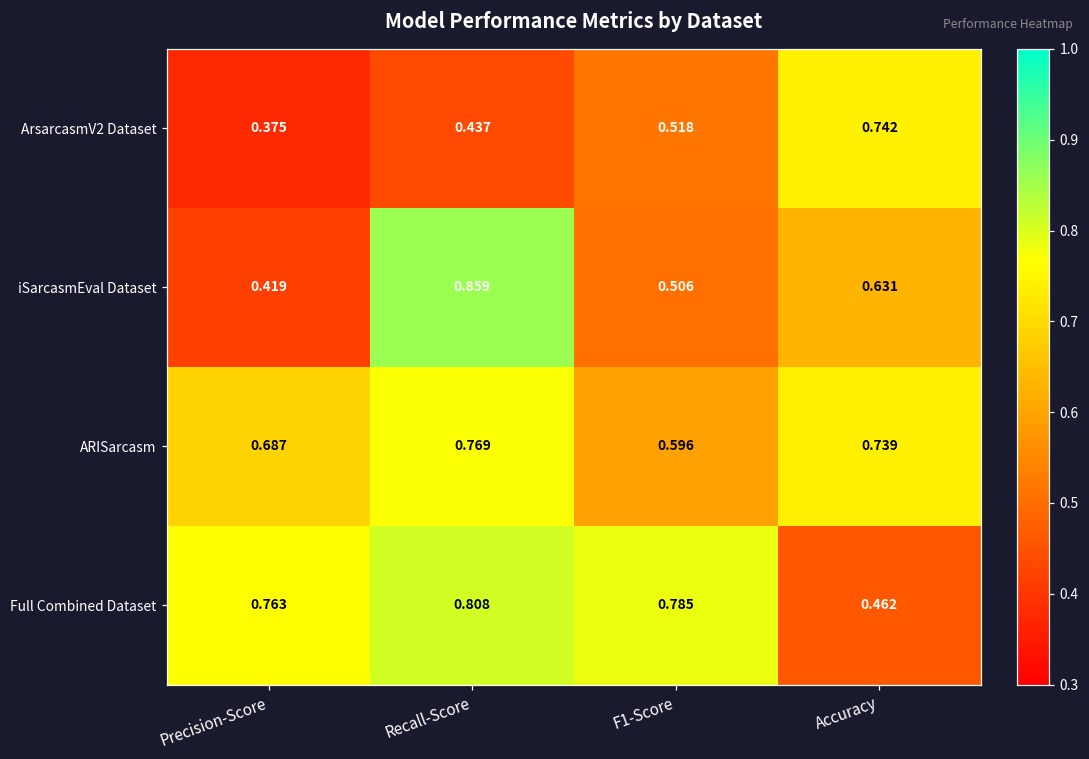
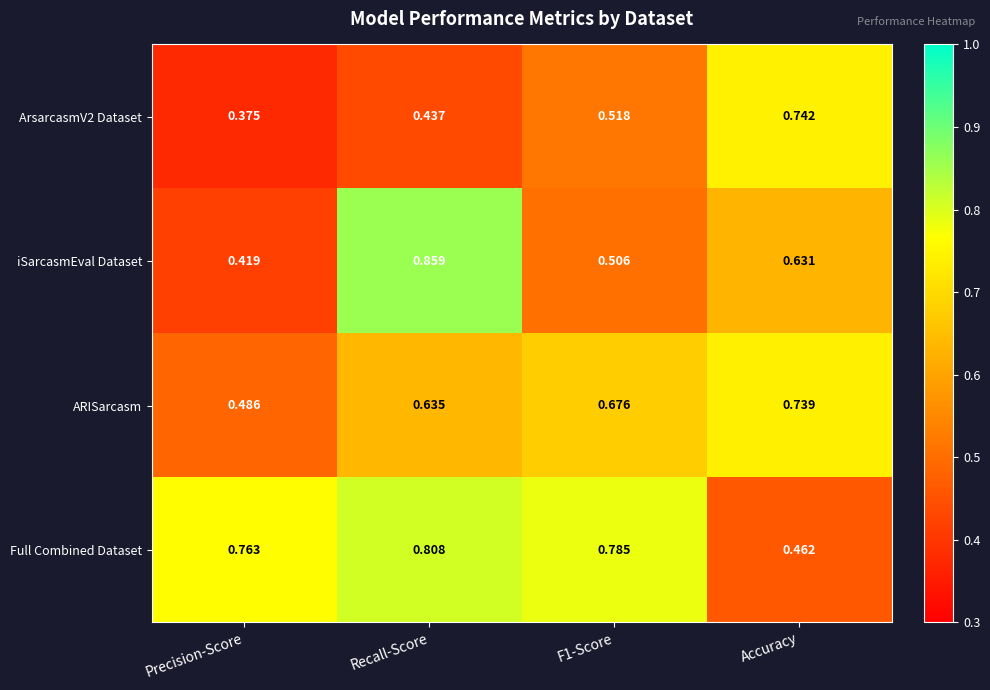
  {
    "ArsarcasmV2 Dataset": {
      "Precision-Score": 0.375,
      "Recall-Score": 0.437,
      "F1-Score": 0.518,
      "Accuracy": 0.742
    },
    "iSarcasmEval Dataset": {
      "Precision-Score": 0.419,
      "Recall-Score": 0.859,
      "F1-Score": 0.506,
      "Accuracy": 0.631
    },
    "ARISarcasm": {
-     "Precision-Score": 0.687,
-     "Recall-Score": 0.769,
-     "F1-Score": 0.596,
+     "Precision-Score": 0.486,
+     "Recall-Score": 0.635,
+     "F1-Score": 0.676,
      "Accuracy": 0.739
    },
    "Full Combined Dataset": {
      "Precision-Score": 0.763,
      "Recall-Score": 0.808,
      "F1-Score": 0.785,
      "Accuracy": 0.462
    }
  }
